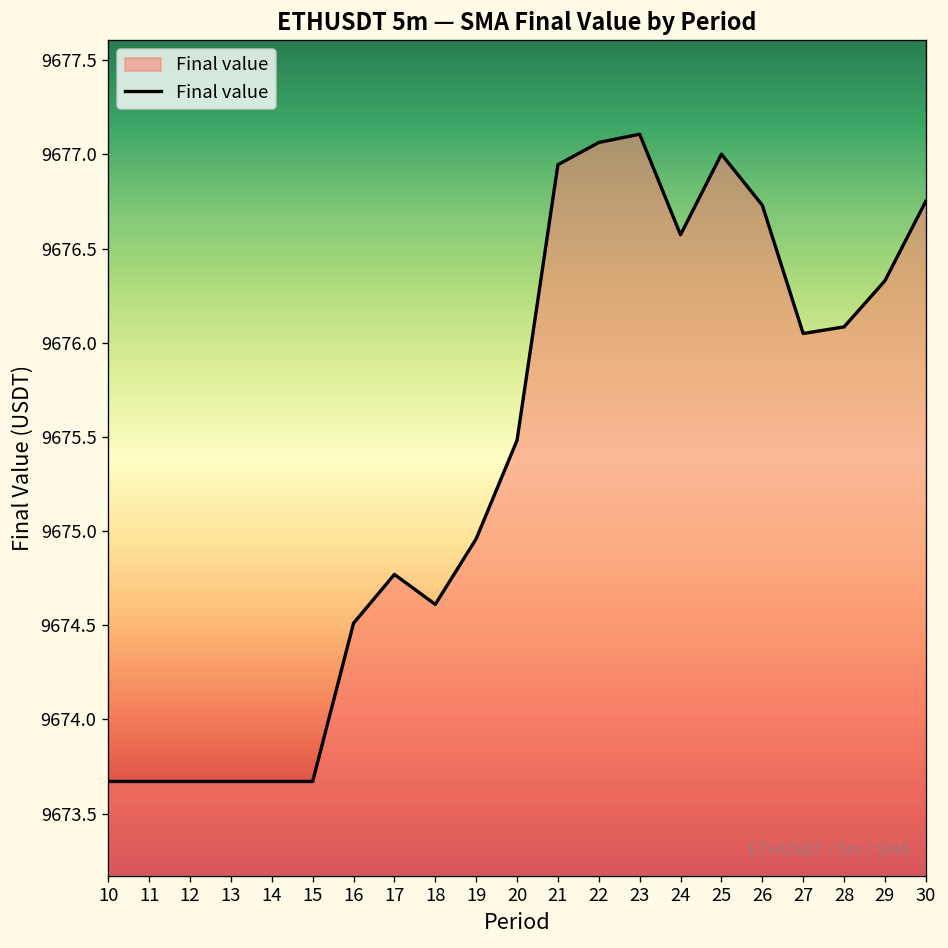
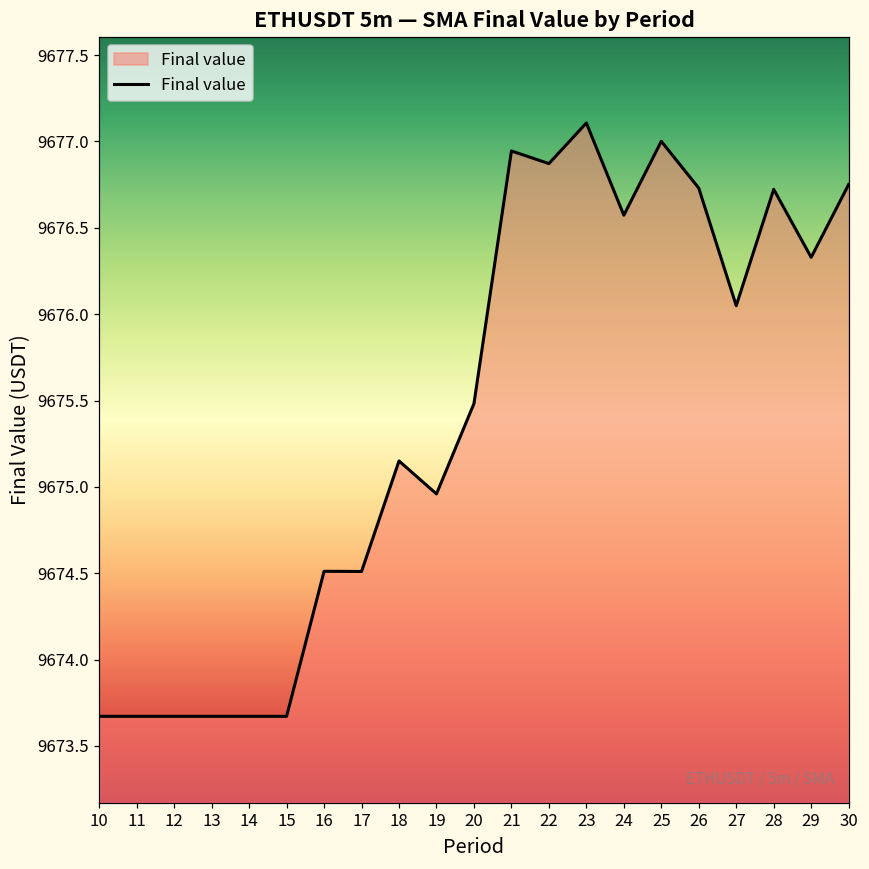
  {
    "10": 9673.67,
    "11": 9673.67,
    "12": 9673.67,
    "13": 9673.67,
    "14": 9673.67,
    "15": 9673.67,
    "16": 9674.51,
-   "17": 9674.77,
-   "18": 9674.61,
+   "17": 9674.51,
+   "18": 9675.15,
    "19": 9674.96,
    "20": 9675.48,
    "21": 9676.95,
-   "22": 9677.06,
+   "22": 9676.87,
    "23": 9677.11,
    "24": 9676.57,
    "25": 9677.00,
    "26": 9676.73,
    "27": 9676.05,
-   "28": 9676.08,
+   "28": 9676.72,
    "29": 9676.33,
    "30": 9676.75
  }
